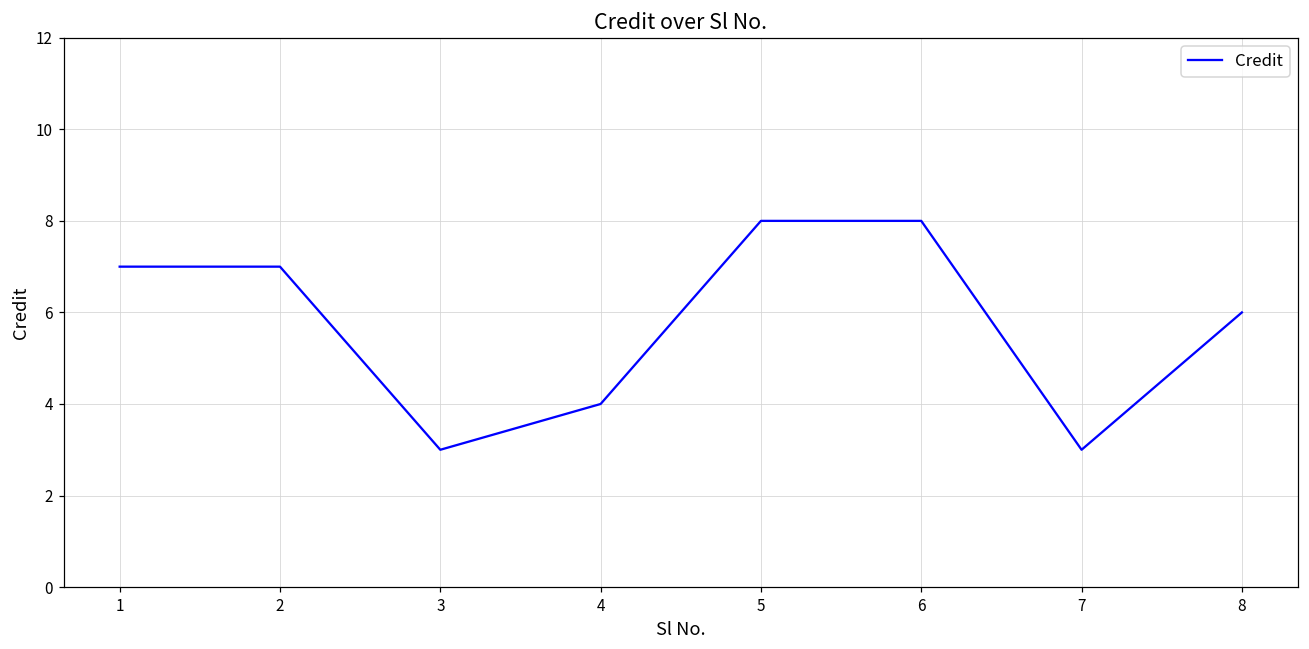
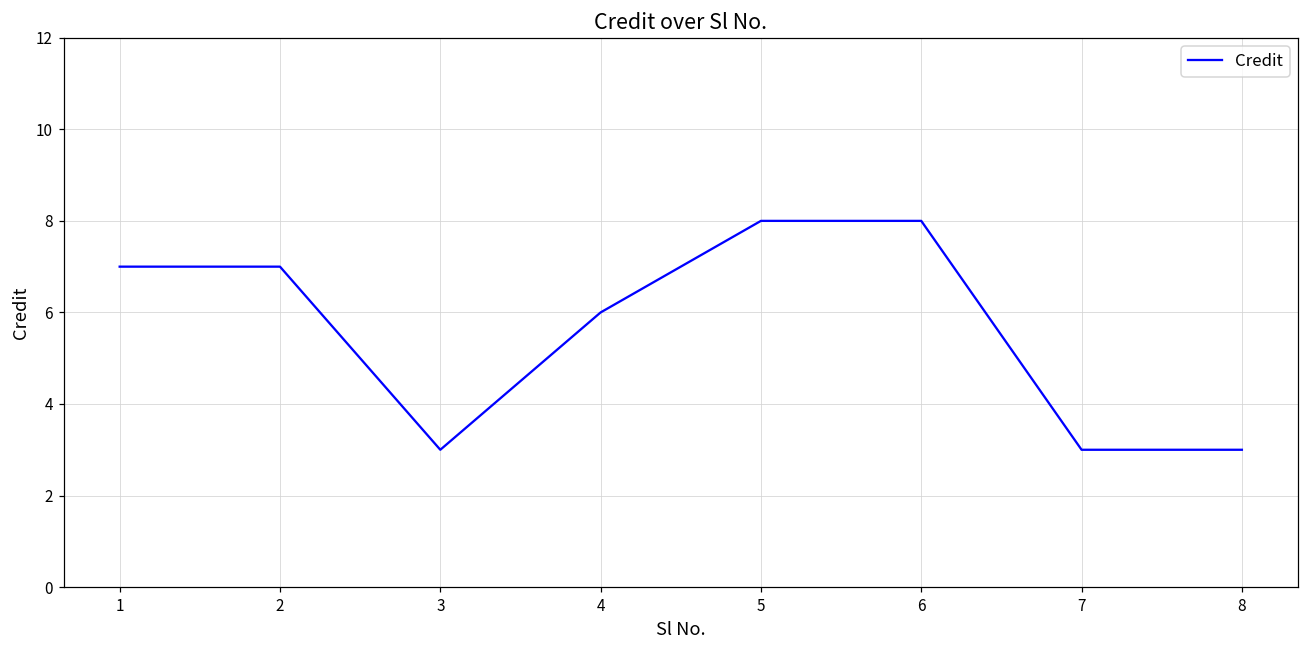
  {
    "1": 7,
    "2": 7,
    "3": 3,
-   "4": 4,
+   "4": 6,
    "5": 8,
    "6": 8,
    "7": 3,
-   "8": 6
+   "8": 3
  }
